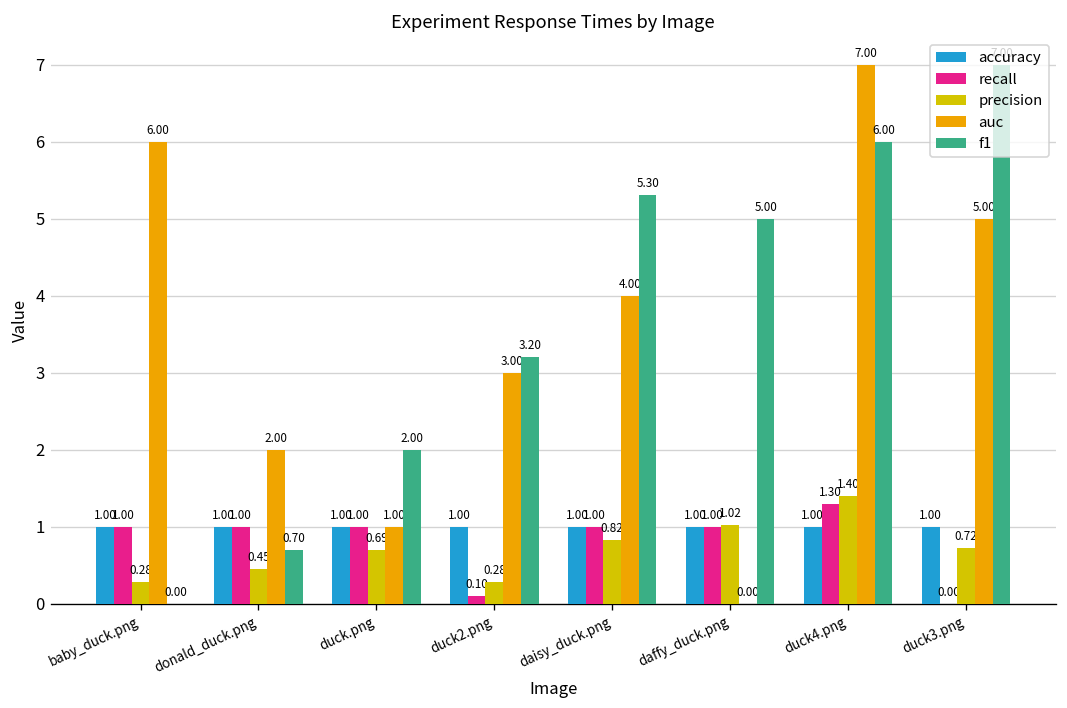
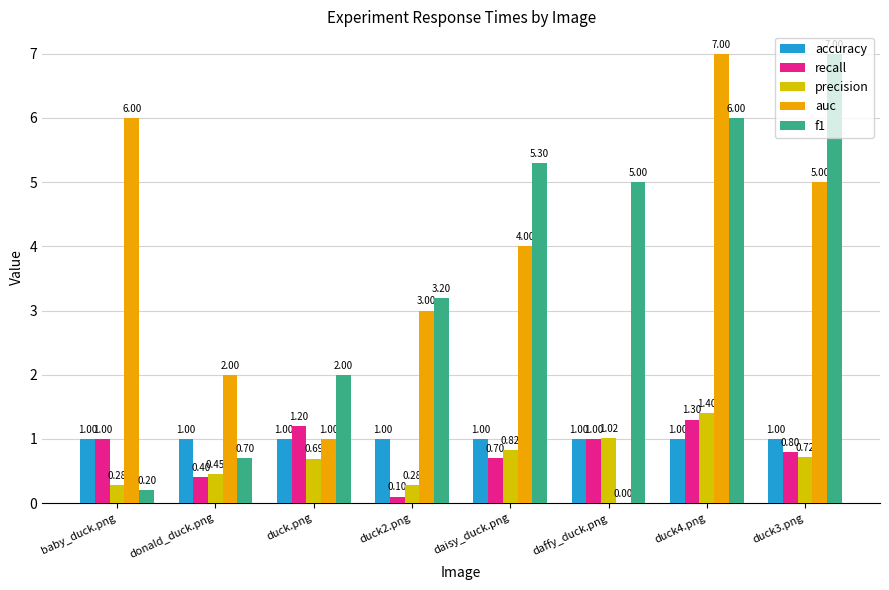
  {
    "accuracy": {
      "duck2.png": 1.00,
      "duck4.png": 1.00,
      "duck3.png": 1.00
    },
    "recall": {
-     "donald_duck.png": 1.00,
-     "duck.png": 1.00,
+     "donald_duck.png": 0.40,
+     "duck.png": 1.20,
      "duck2.png": 0.10,
-     "daisy_duck.png": 1.00,
+     "daisy_duck.png": 0.70,
      "duck4.png": 1.30,
-     "duck3.png": 0.00
+     "duck3.png": 0.80
    },
    "f1": {
-     "baby_duck.png": 0.00,
+     "baby_duck.png": 0.20,
      "donald_duck.png": 0.70,
      "duck.png": 2.00,
      "duck2.png": 3.20,
      "daisy_duck.png": 5.30,
      "daffy_duck.png": 5.00,
      "duck4.png": 6.00
    }
  }
